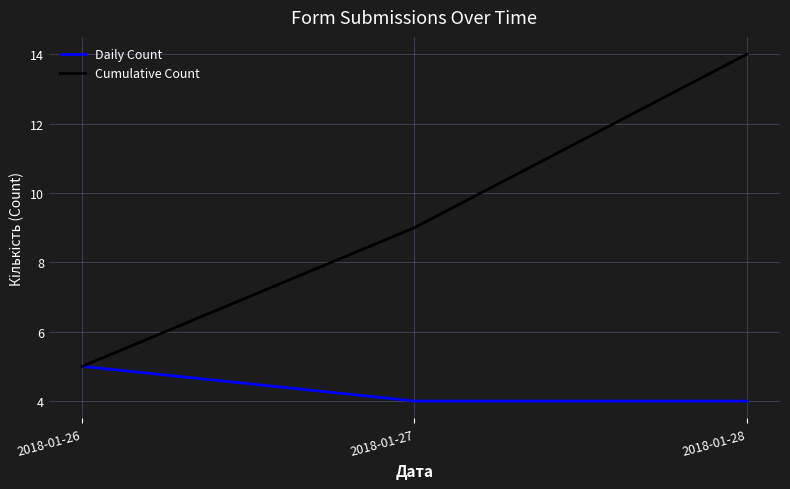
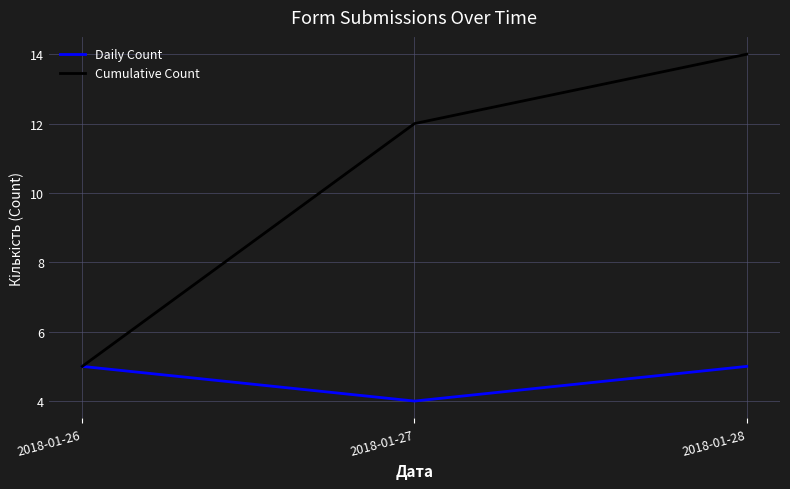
  {
    "Daily Count": {
      "2018-01-27": 4,
-     "2018-01-28": 4
+     "2018-01-28": 5
    },
    "Cumulative Count": {
-     "2018-01-27": 9,
+     "2018-01-27": 12,
      "2018-01-28": 14
    }
  }
